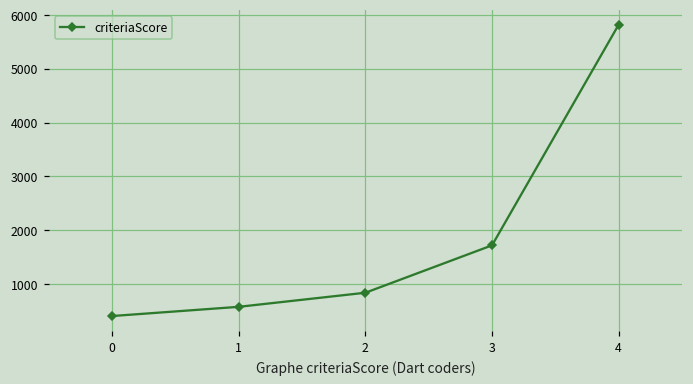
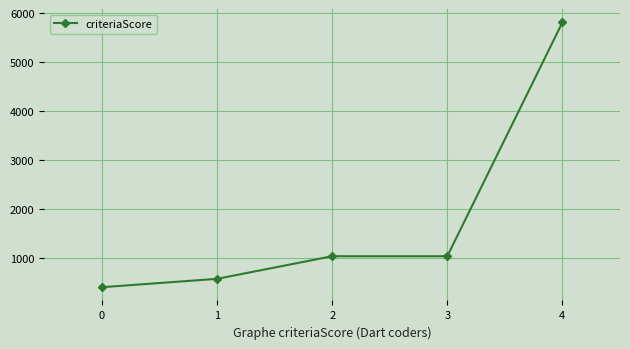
  {
    "0": 400,
    "1": 600,
-   "2": 800,
-   "3": 1700,
+   "2": 1000,
+   "3": 1000,
    "4": 5800
  }
